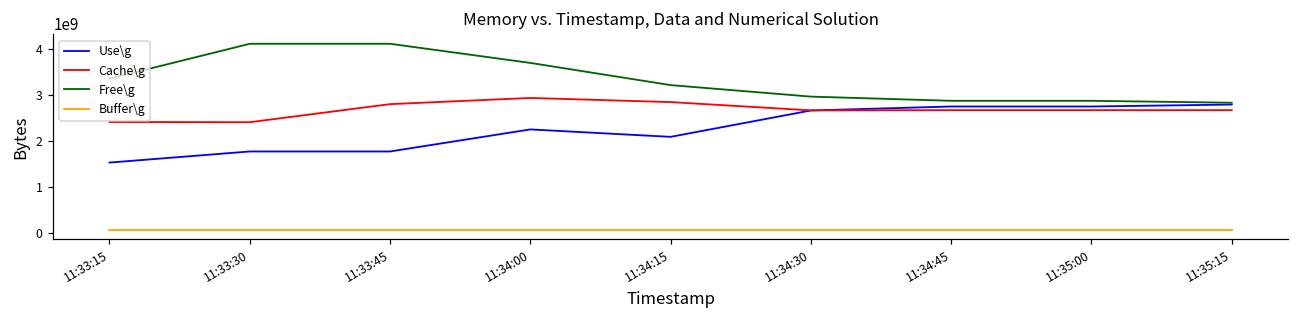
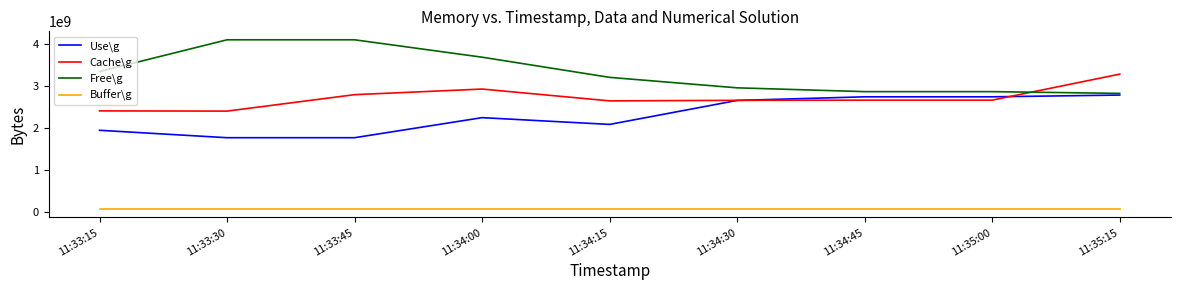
  {
    "Use\\g": {
-     "11:33:15": 1500000000,
+     "11:33:15": 2000000000,
      "11:33:30": 1800000000,
      "11:33:45": 1800000000,
      "11:34:00": 2300000000,
      "11:34:15": 2100000000,
      "11:34:45": 2700000000,
      "11:35:00": 2700000000
    },
    "Cache\\g": {
      "11:33:15": 2400000000,
      "11:33:30": 2400000000,
      "11:33:45": 2800000000,
      "11:34:00": 2900000000,
-     "11:34:15": 2800000000,
+     "11:34:15": 2700000000,
      "11:34:45": 2700000000,
      "11:35:00": 2700000000,
-     "11:35:15": 2700000000
+     "11:35:15": 3300000000
    },
    "Free\\g": {
      "11:33:30": 4100000000,
      "11:33:45": 4100000000,
      "11:34:00": 3700000000,
      "11:34:15": 3200000000,
      "11:34:30": 3000000000,
      "11:34:45": 2900000000,
      "11:35:00": 2900000000
    },
    "Buffer\\g": {
      "11:33:15": 100000000,
      "11:33:30": 100000000,
      "11:33:45": 100000000,
      "11:34:00": 100000000,
      "11:34:15": 100000000,
      "11:34:30": 100000000,
      "11:34:45": 100000000,
      "11:35:00": 100000000,
      "11:35:15": 100000000
    }
  }
